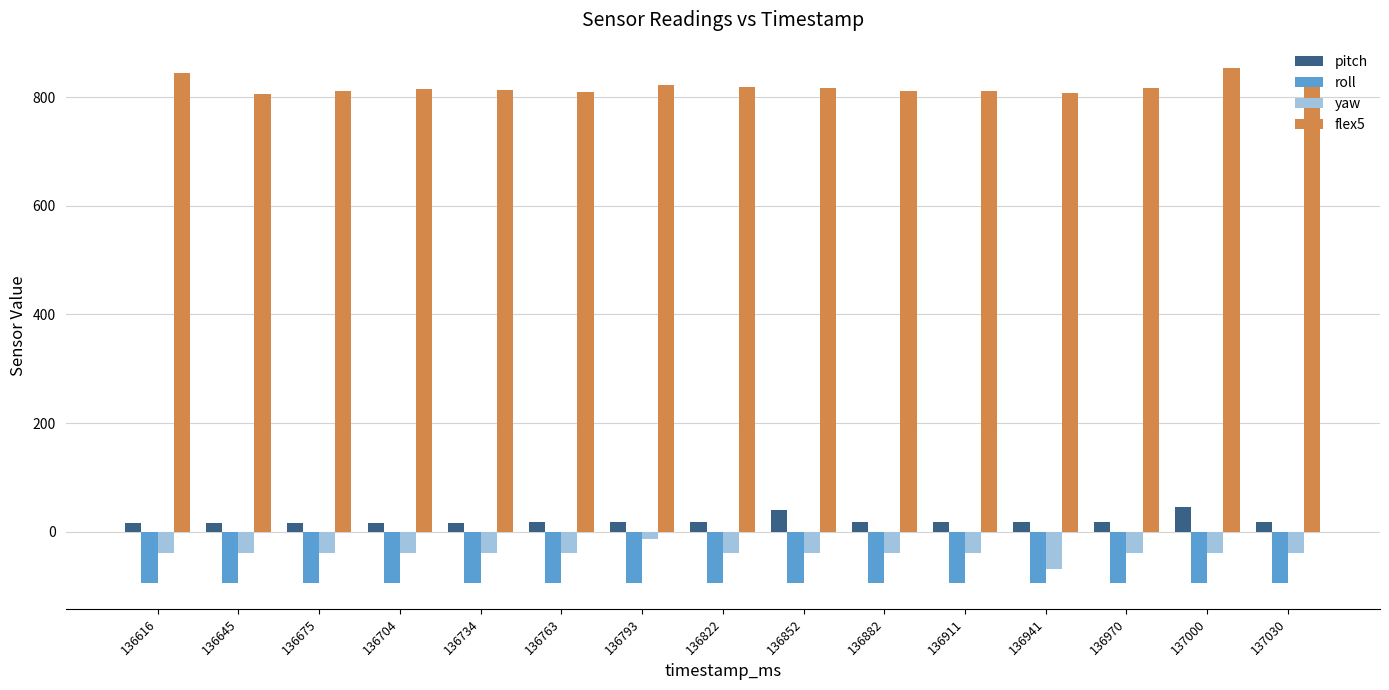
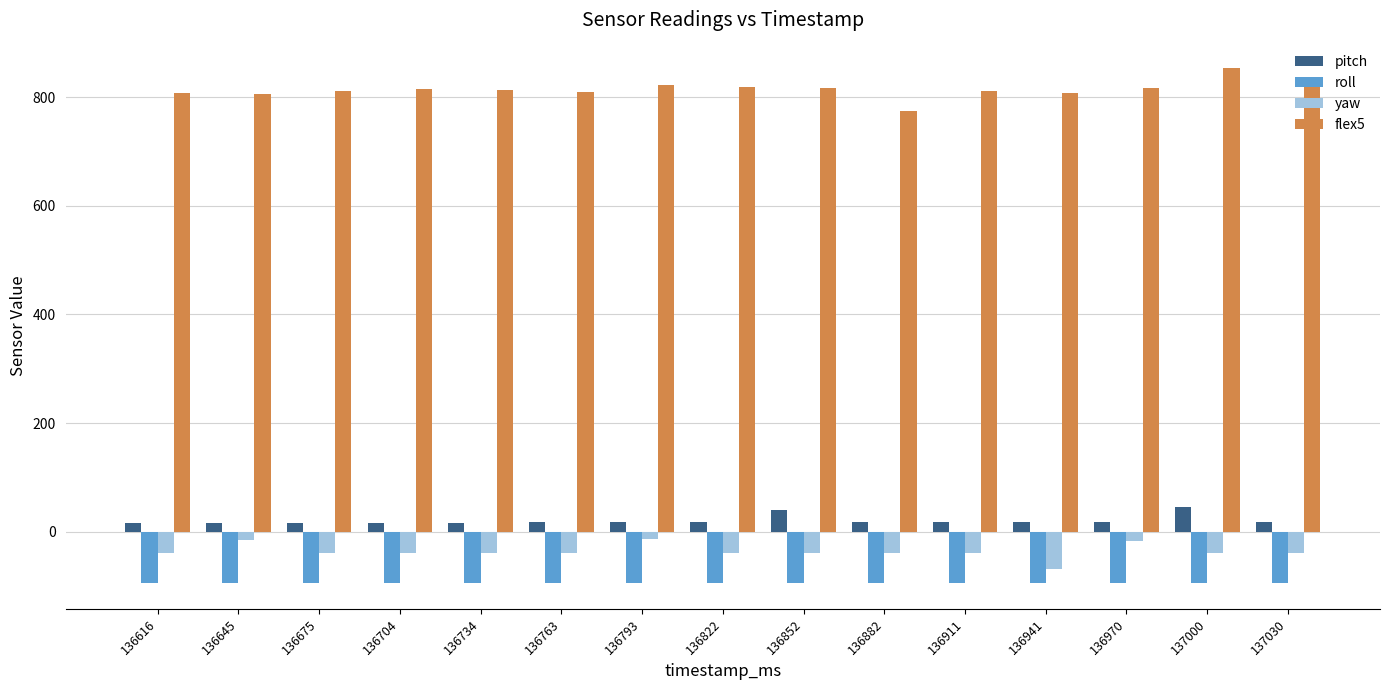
  {
    "pitch": {
      "136616": 20,
      "136645": 20,
      "136675": 20,
      "136704": 20,
      "136734": 20,
      "136763": 20,
      "136793": 20,
      "136822": 20,
      "136852": 40,
      "136882": 20,
      "136911": 20,
      "136941": 20,
      "136970": 20,
      "137000": 50,
      "137030": 20
    },
    "roll": {
      "136616": -90,
      "136645": -90,
      "136675": -90,
      "136704": -90,
      "136734": -90,
      "136763": -90,
      "136793": -90,
      "136822": -90,
      "136852": -90,
      "136882": -90,
      "136911": -90,
      "136941": -90,
      "136970": -90,
      "137000": -90,
      "137030": -90
    },
    "yaw": {
      "136616": -40,
-     "136645": -40,
+     "136645": -20,
      "136675": -40,
      "136704": -40,
      "136734": -40,
      "136763": -40,
      "136793": -10,
      "136822": -40,
      "136852": -40,
      "136882": -40,
      "136911": -40,
      "136941": -70,
-     "136970": -40,
+     "136970": -20,
      "137000": -40,
      "137030": -40
    },
    "flex5": {
-     "136616": 850,
+     "136616": 810,
      "136645": 810,
      "136675": 810,
      "136704": 820,
      "136734": 810,
      "136763": 810,
      "136793": 820,
      "136822": 820,
      "136852": 820,
-     "136882": 810,
+     "136882": 770,
      "136911": 810,
      "136941": 810,
      "136970": 820,
      "137000": 850,
      "137030": 820
    }
  }
